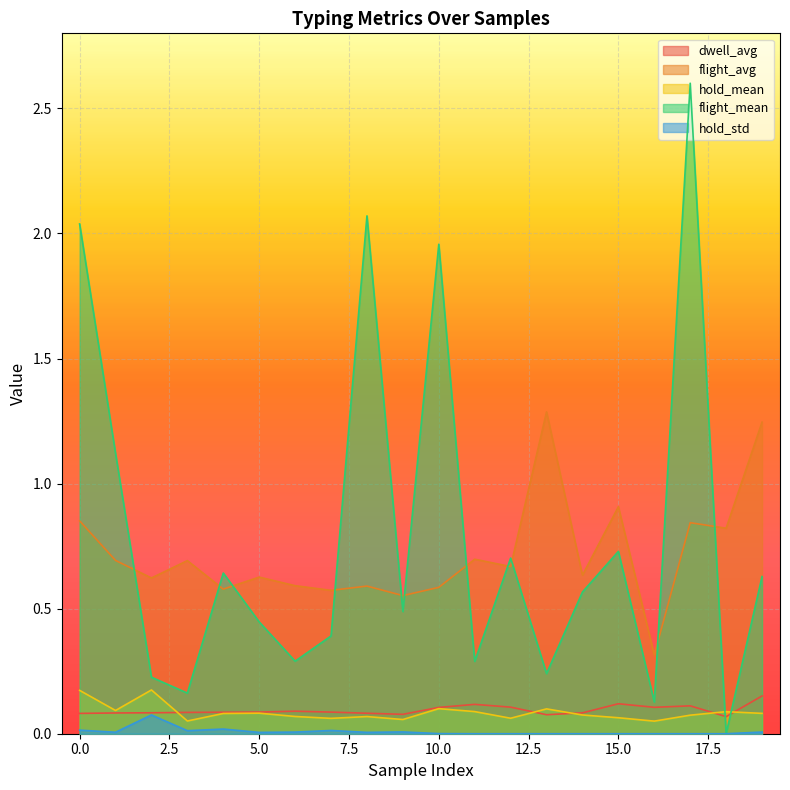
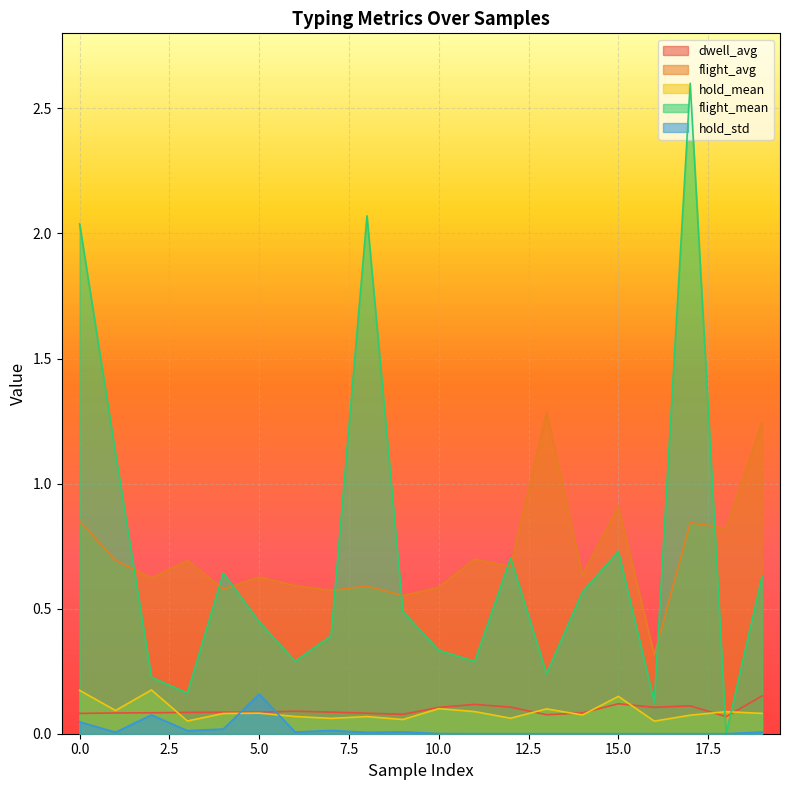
  {
    "hold_mean": {
      "0.0": 0.17,
-     "15.0": 0.06
+     "15.0": 0.15
    },
    "flight_mean": {
      "0.0": 2.04,
      "5.0": 0.45,
-     "10.0": 1.96,
+     "10.0": 0.33,
      "15.0": 0.73
    },
    "hold_std": {
-     "0.0": 0.01,
-     "5.0": 0.01,
+     "0.0": 0.05,
+     "5.0": 0.16,
      "10.0": 0.00,
      "15.0": 0.00
    }
  }
